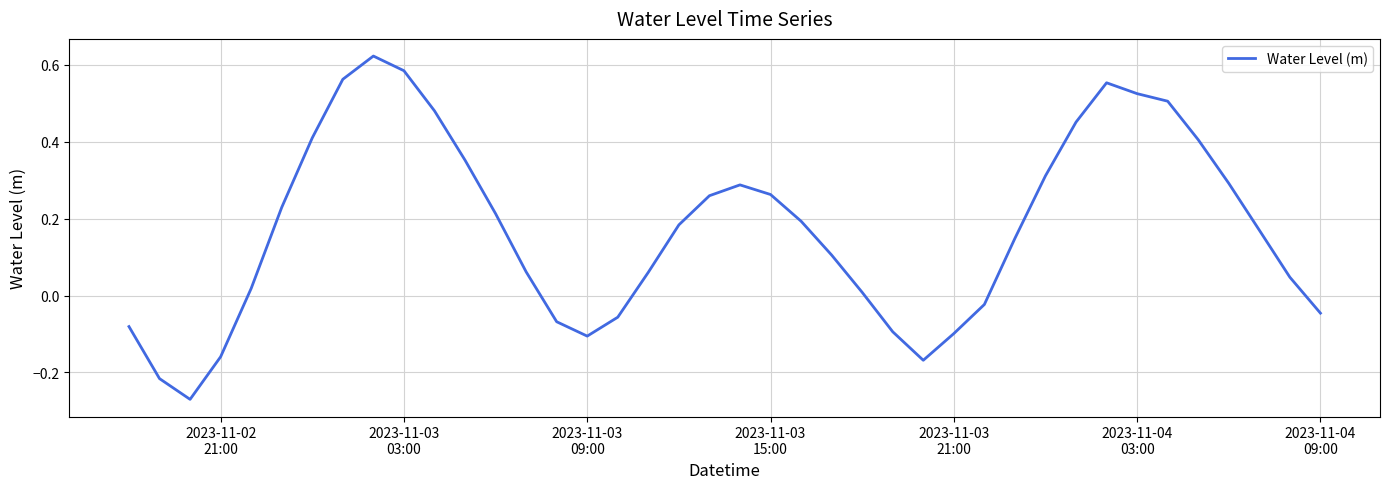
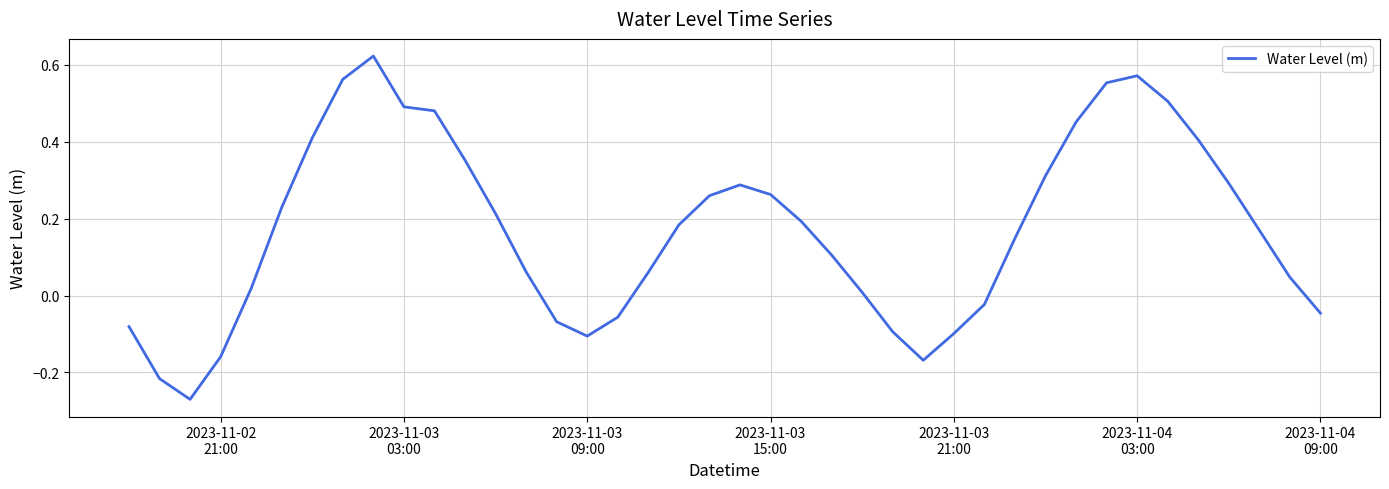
  {
    "2023-11-02 21:00": -0.16,
-   "2023-11-03 03:00": 0.58,
+   "2023-11-03 03:00": 0.49,
    "2023-11-03 09:00": -0.11,
    "2023-11-03 15:00": 0.26,
    "2023-11-03 21:00": -0.10,
-   "2023-11-04 03:00": 0.53,
+   "2023-11-04 03:00": 0.57,
    "2023-11-04 09:00": -0.05
  }
